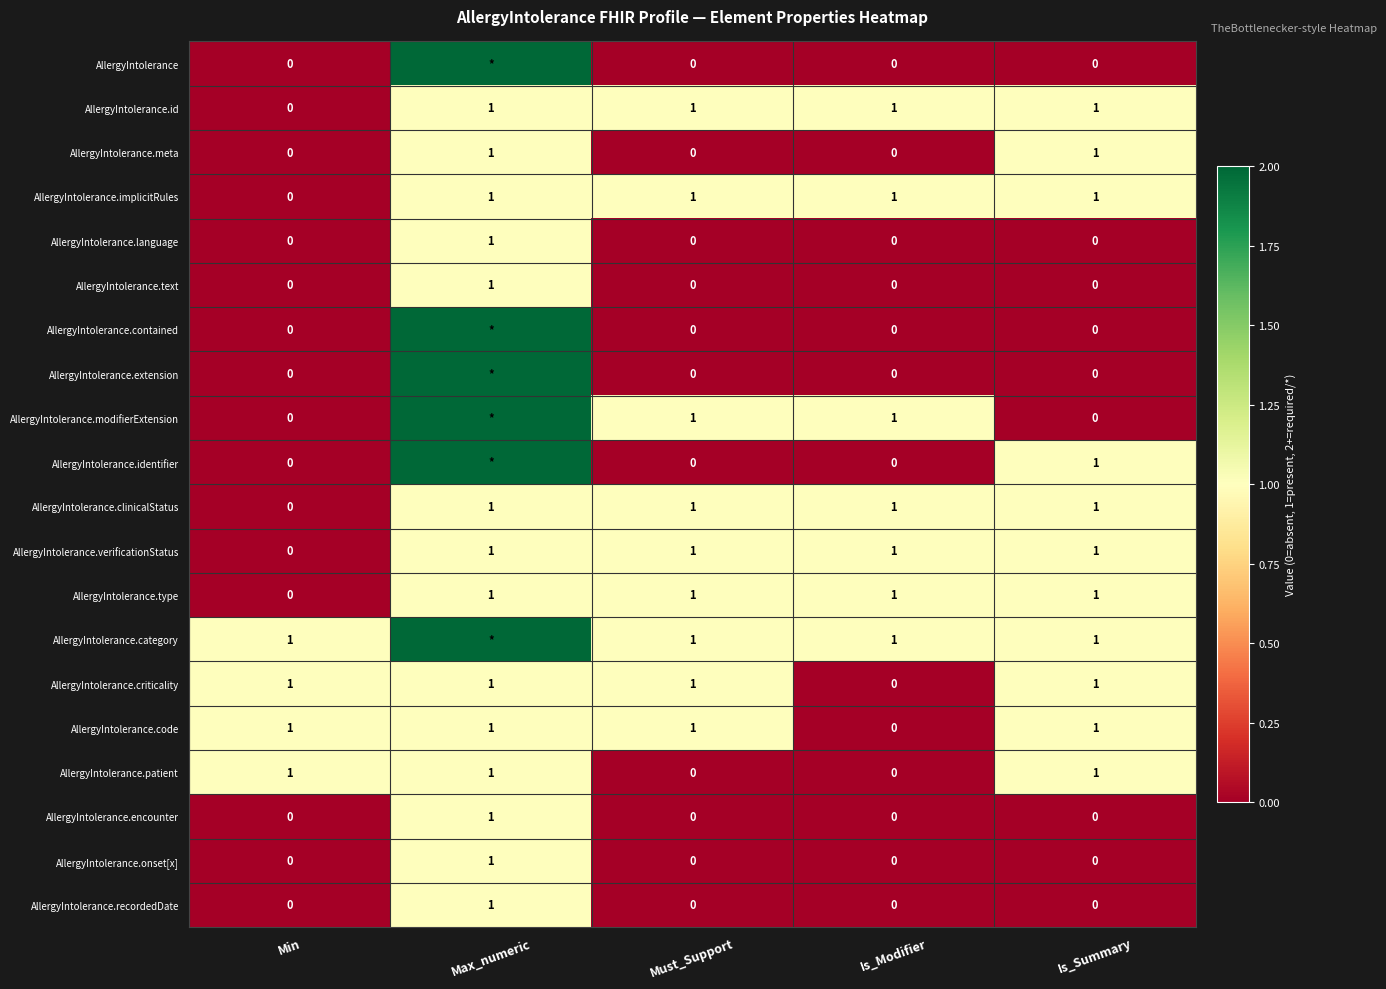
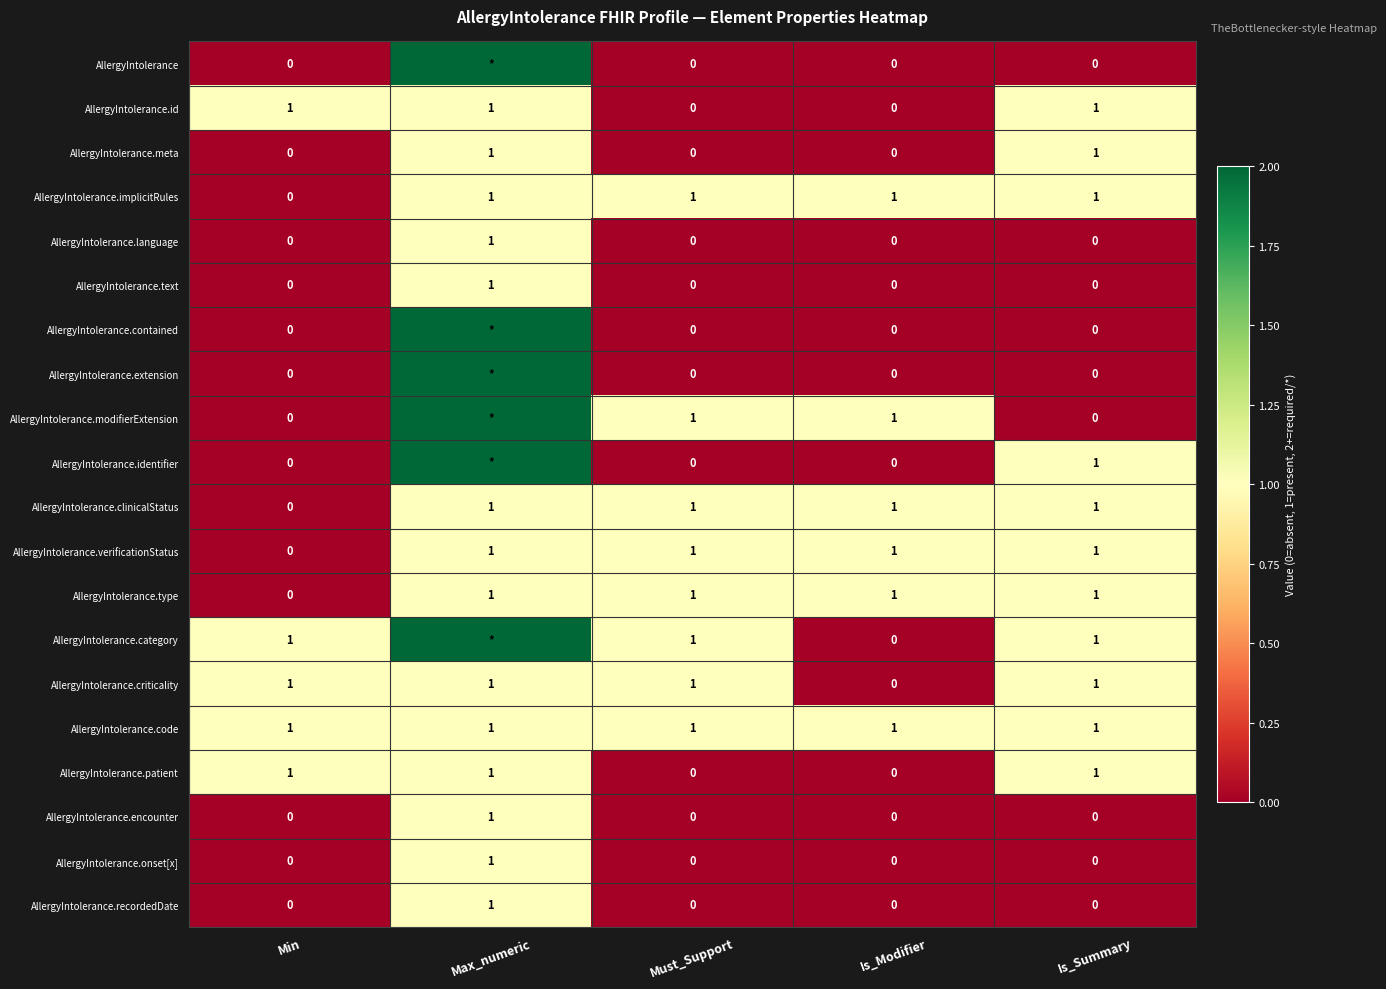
  {
    "AllergyIntolerance": {
      "Min": 0,
      "Must_Support": 0,
      "Is_Modifier": 0,
      "Is_Summary": 0
    },
    "AllergyIntolerance.id": {
-     "Min": 0,
+     "Min": 1,
      "Max_numeric": 1,
-     "Must_Support": 1,
-     "Is_Modifier": 1,
+     "Must_Support": 0,
+     "Is_Modifier": 0,
      "Is_Summary": 1
    },
    "AllergyIntolerance.meta": {
      "Min": 0,
      "Max_numeric": 1,
      "Must_Support": 0,
      "Is_Modifier": 0,
      "Is_Summary": 1
    },
    "AllergyIntolerance.implicitRules": {
      "Min": 0,
      "Max_numeric": 1,
      "Must_Support": 1,
      "Is_Modifier": 1,
      "Is_Summary": 1
    },
    "AllergyIntolerance.language": {
      "Min": 0,
      "Max_numeric": 1,
      "Must_Support": 0,
      "Is_Modifier": 0,
      "Is_Summary": 0
    },
    "AllergyIntolerance.text": {
      "Min": 0,
      "Max_numeric": 1,
      "Must_Support": 0,
      "Is_Modifier": 0,
      "Is_Summary": 0
    },
    "AllergyIntolerance.contained": {
      "Min": 0,
      "Must_Support": 0,
      "Is_Modifier": 0,
      "Is_Summary": 0
    },
    "AllergyIntolerance.extension": {
      "Min": 0,
      "Must_Support": 0,
      "Is_Modifier": 0,
      "Is_Summary": 0
    },
    "AllergyIntolerance.modifierExtension": {
      "Min": 0,
      "Must_Support": 1,
      "Is_Modifier": 1,
      "Is_Summary": 0
    },
    "AllergyIntolerance.identifier": {
      "Min": 0,
      "Must_Support": 0,
      "Is_Modifier": 0,
      "Is_Summary": 1
    },
    "AllergyIntolerance.clinicalStatus": {
      "Min": 0,
      "Max_numeric": 1,
      "Must_Support": 1,
      "Is_Modifier": 1,
      "Is_Summary": 1
    },
    "AllergyIntolerance.verificationStatus": {
      "Min": 0,
      "Max_numeric": 1,
      "Must_Support": 1,
      "Is_Modifier": 1,
      "Is_Summary": 1
    },
    "AllergyIntolerance.type": {
      "Min": 0,
      "Max_numeric": 1,
      "Must_Support": 1,
      "Is_Modifier": 1,
      "Is_Summary": 1
    },
    "AllergyIntolerance.category": {
      "Min": 1,
      "Must_Support": 1,
-     "Is_Modifier": 1,
+     "Is_Modifier": 0,
      "Is_Summary": 1
    },
    "AllergyIntolerance.criticality": {
      "Min": 1,
      "Max_numeric": 1,
      "Must_Support": 1,
      "Is_Modifier": 0,
      "Is_Summary": 1
    },
    "AllergyIntolerance.code": {
      "Min": 1,
      "Max_numeric": 1,
      "Must_Support": 1,
-     "Is_Modifier": 0,
+     "Is_Modifier": 1,
      "Is_Summary": 1
    },
    "AllergyIntolerance.patient": {
      "Min": 1,
      "Max_numeric": 1,
      "Must_Support": 0,
      "Is_Modifier": 0,
      "Is_Summary": 1
    },
    "AllergyIntolerance.encounter": {
      "Min": 0,
      "Max_numeric": 1,
      "Must_Support": 0,
      "Is_Modifier": 0,
      "Is_Summary": 0
    },
    "AllergyIntolerance.onset[x]": {
      "Min": 0,
      "Max_numeric": 1,
      "Must_Support": 0,
      "Is_Modifier": 0,
      "Is_Summary": 0
    },
    "AllergyIntolerance.recordedDate": {
      "Min": 0,
      "Max_numeric": 1,
      "Must_Support": 0,
      "Is_Modifier": 0,
      "Is_Summary": 0
    }
  }
